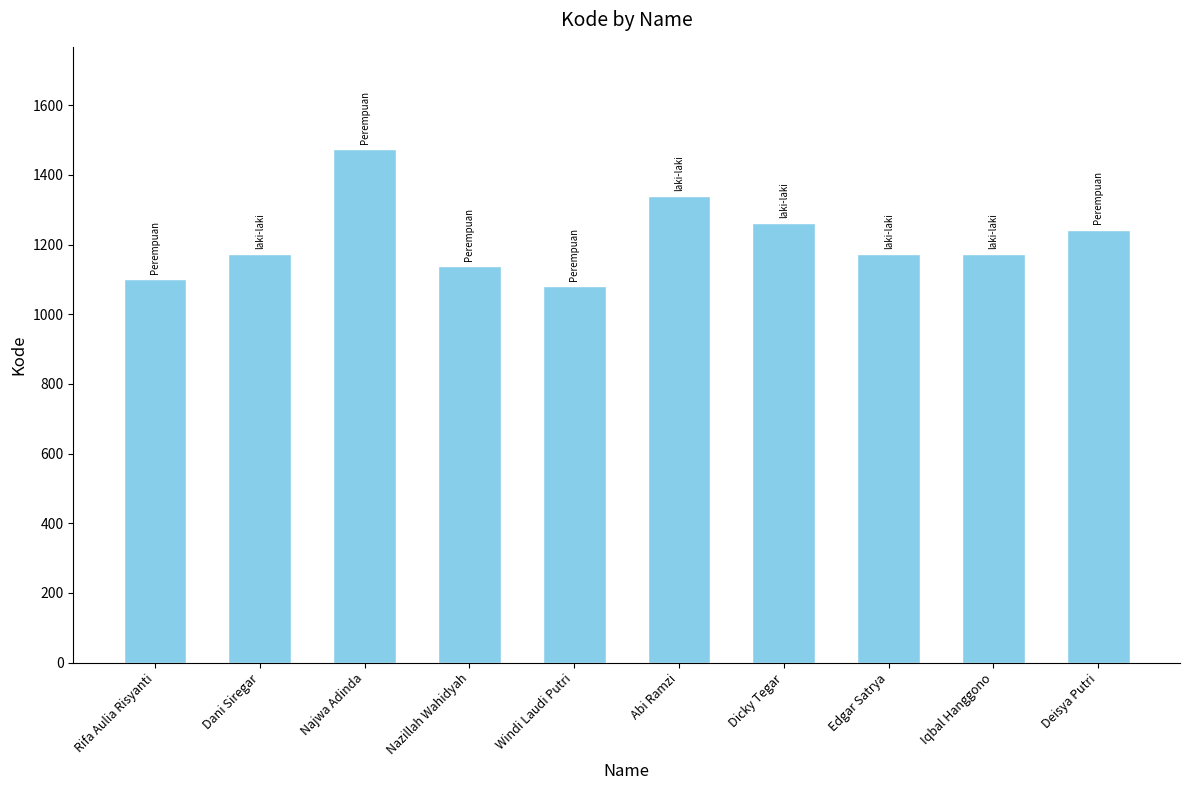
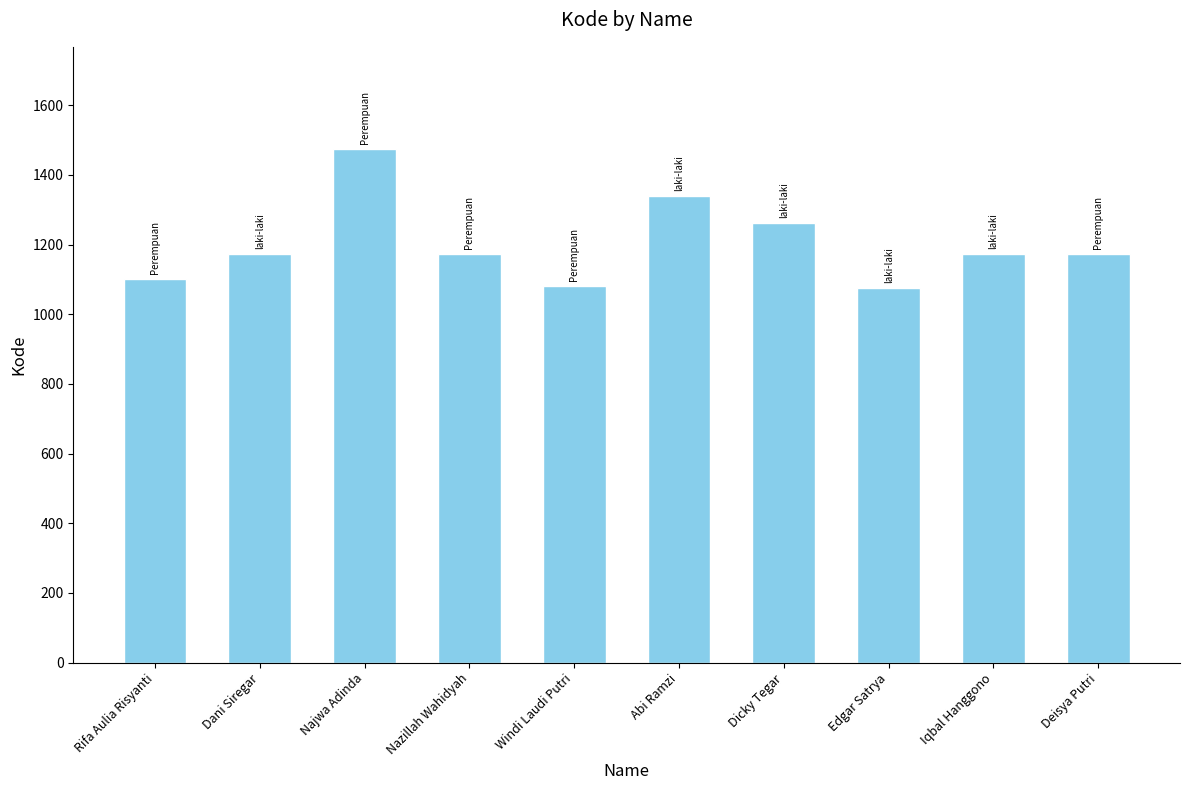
  {
    "Rifa Aulia Risyanti": 1100,
    "Dani Siregar": 1170,
    "Najwa Adinda": 1470,
-   "Nazillah Wahidyah": 1140,
+   "Nazillah Wahidyah": 1170,
    "Windi Laudi Putri": 1080,
    "Abi Ramzi": 1340,
    "Dicky Tegar": 1260,
-   "Edgar Satrya": 1170,
+   "Edgar Satrya": 1070,
    "Iqbal Hanggono": 1170,
-   "Deisya Putri": 1240
+   "Deisya Putri": 1170
  }
